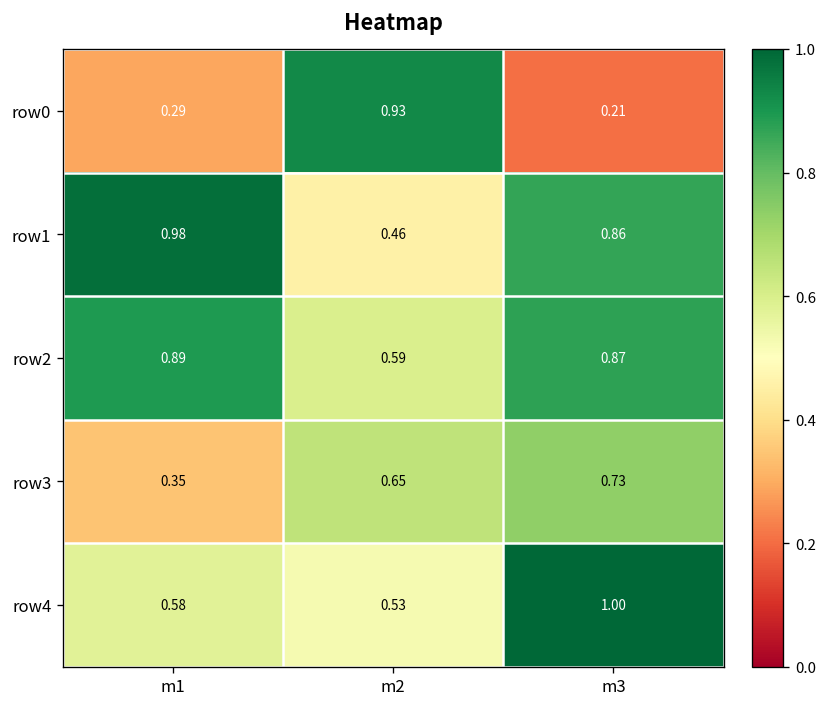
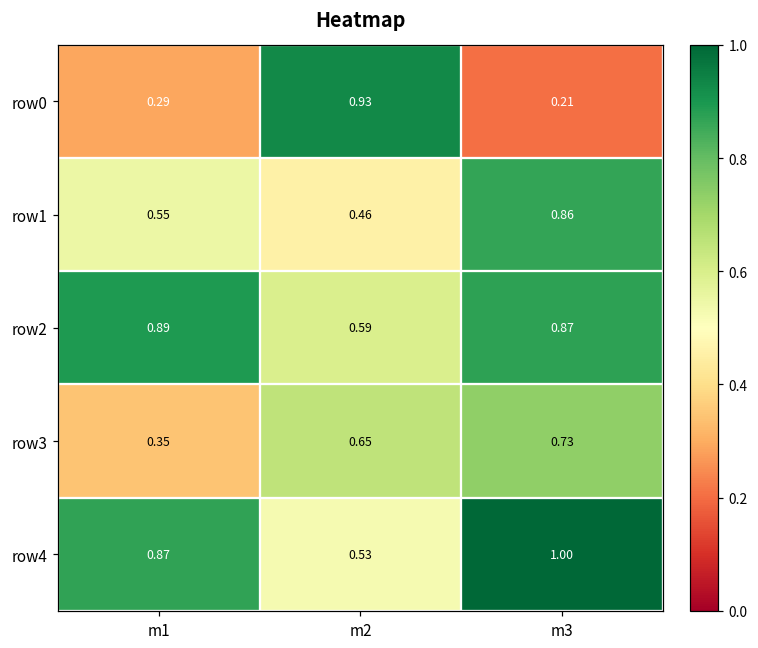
  {
    "row0": {
      "m1": 0.29,
      "m2": 0.93,
      "m3": 0.21
    },
    "row1": {
-     "m1": 0.98,
+     "m1": 0.55,
      "m2": 0.46,
      "m3": 0.86
    },
    "row2": {
      "m1": 0.89,
      "m2": 0.59,
      "m3": 0.87
    },
    "row3": {
      "m1": 0.35,
      "m2": 0.65,
      "m3": 0.73
    },
    "row4": {
-     "m1": 0.58,
+     "m1": 0.87,
      "m2": 0.53,
      "m3": 1.00
    }
  }
